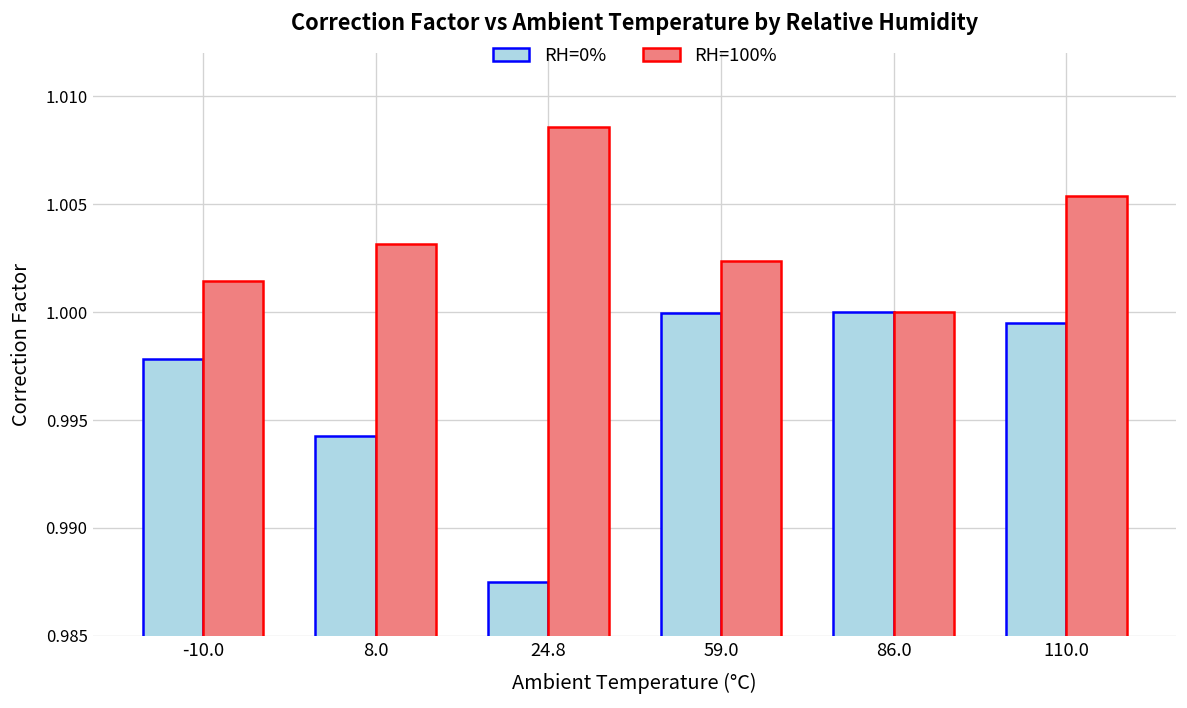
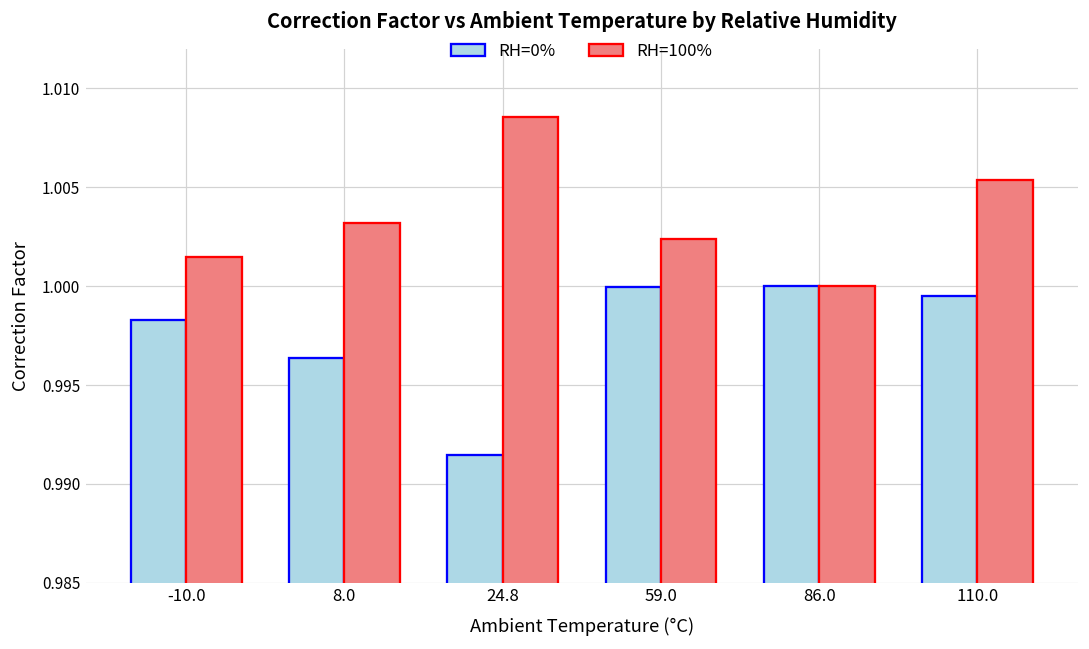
  {
    "RH=0%": {
-     "-10.0": 0.9978,
-     "8.0": 0.9943,
-     "24.8": 0.9875,
+     "-10.0": 0.9983,
+     "8.0": 0.9964,
+     "24.8": 0.9915,
      "59.0": 1.0000,
      "86.0": 1.0000,
      "110.0": 0.9995
    },
    "RH=100%": {
      "-10.0": 1.0015,
      "8.0": 1.0032,
      "24.8": 1.0086,
      "59.0": 1.0024,
      "86.0": 1.0000,
      "110.0": 1.0054
    }
  }
